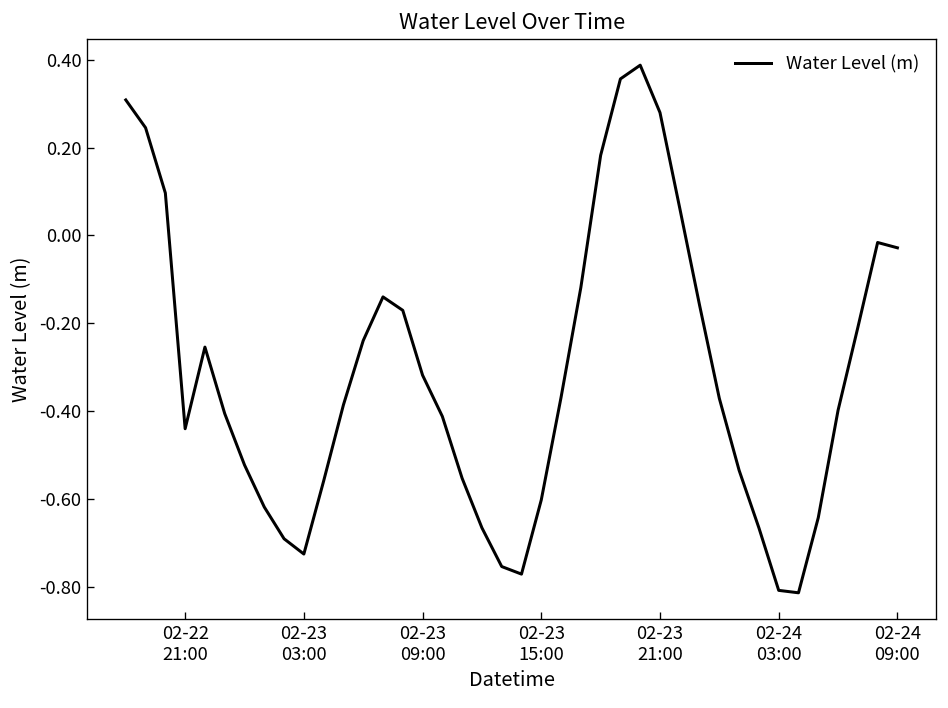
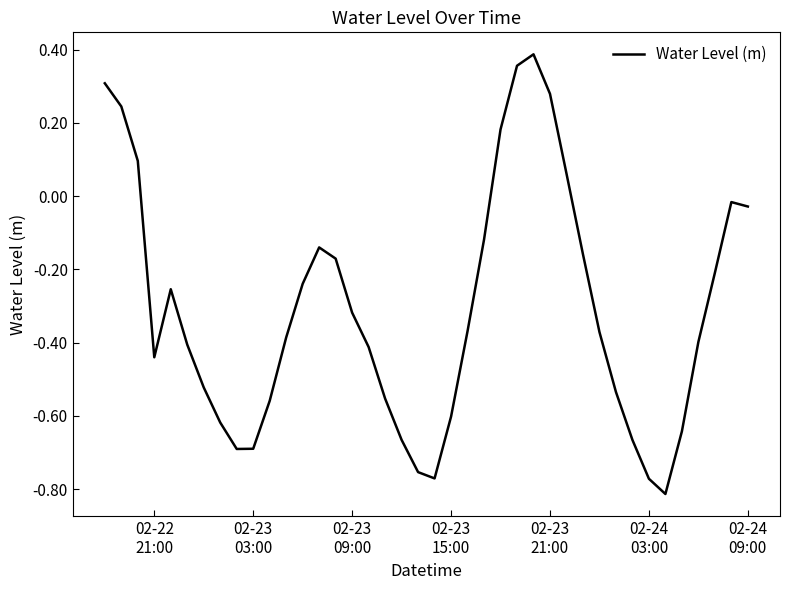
  {
    "02-22 21:00": -0.44,
-   "02-23 03:00": -0.73,
+   "02-23 03:00": -0.69,
    "02-23 09:00": -0.32,
    "02-23 15:00": -0.60,
    "02-23 21:00": 0.28,
-   "02-24 03:00": -0.81,
+   "02-24 03:00": -0.77,
    "02-24 09:00": -0.03
  }
